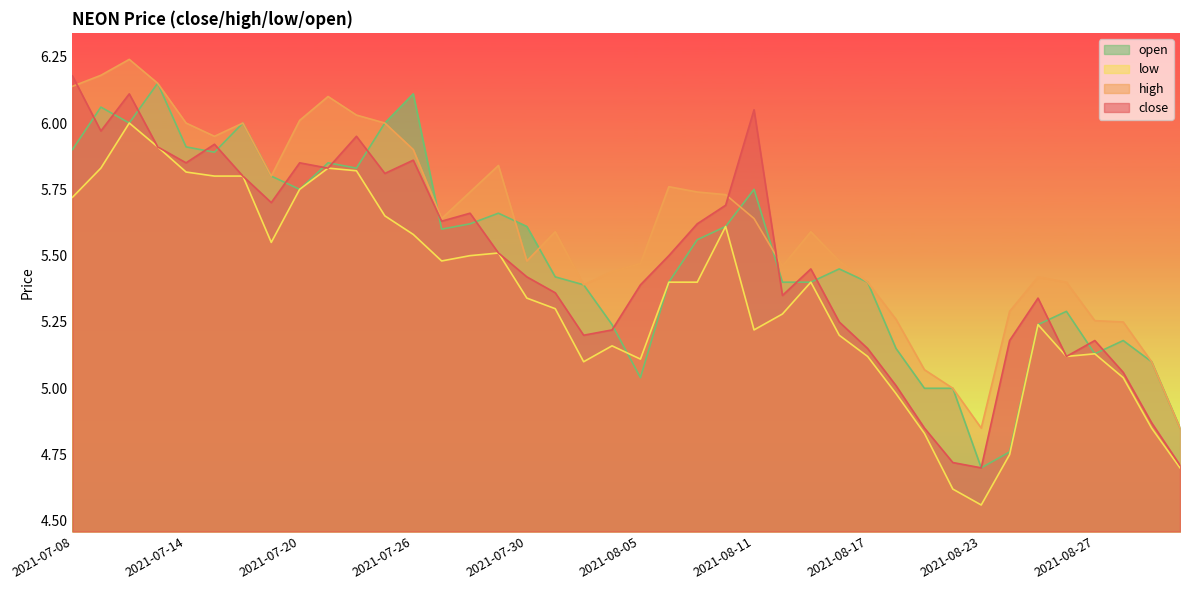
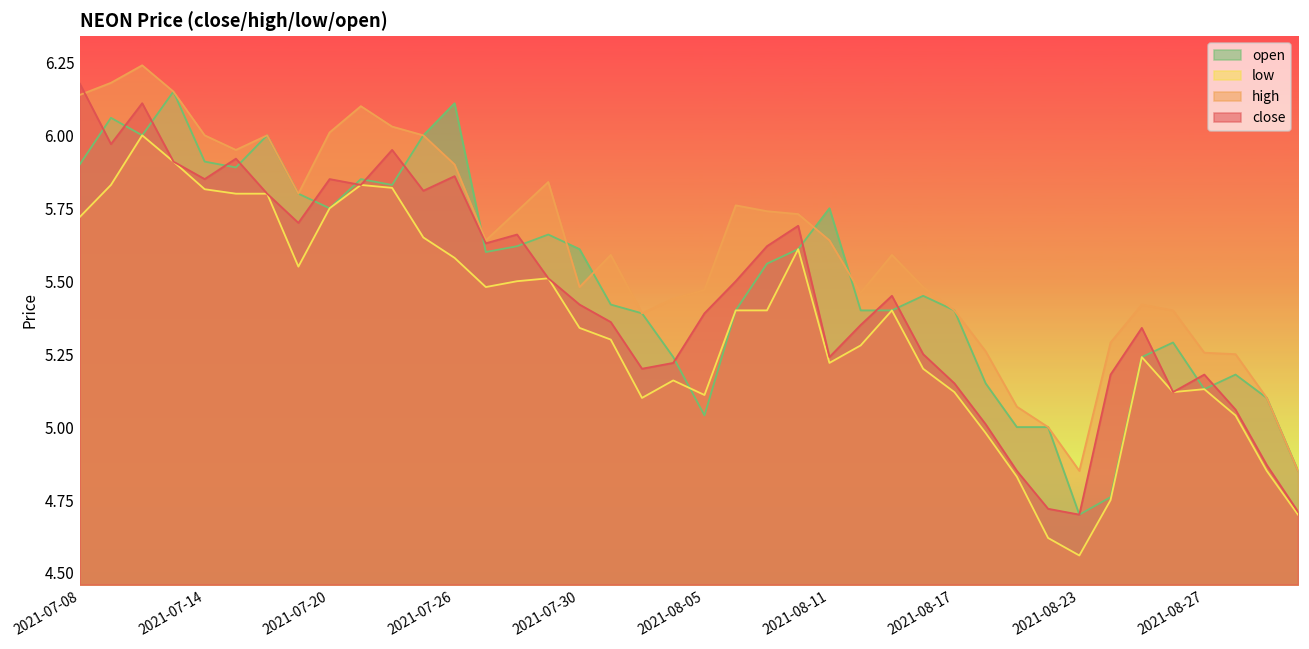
  {
    "open": {
      "2021-07-08": 5.90,
      "2021-07-14": 5.91,
      "2021-07-26": 6.11,
      "2021-07-30": 5.61,
      "2021-08-05": 5.04,
      "2021-08-11": 5.75
    },
    "close": {
      "2021-07-08": 6.18,
      "2021-07-14": 5.85,
      "2021-07-20": 5.85,
      "2021-07-26": 5.86,
      "2021-07-30": 5.42,
      "2021-08-05": 5.39,
-     "2021-08-11": 6.05,
+     "2021-08-11": 5.24,
      "2021-08-17": 5.15,
      "2021-08-27": 5.18
    }
  }
